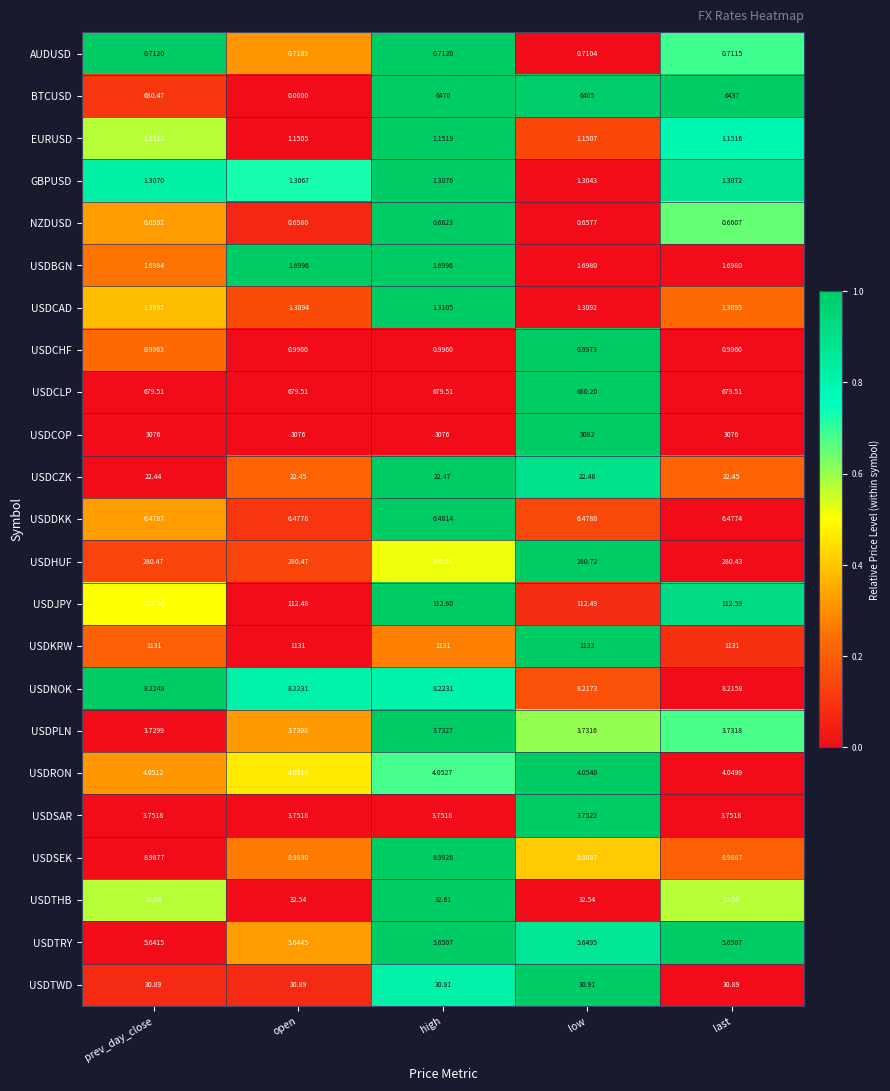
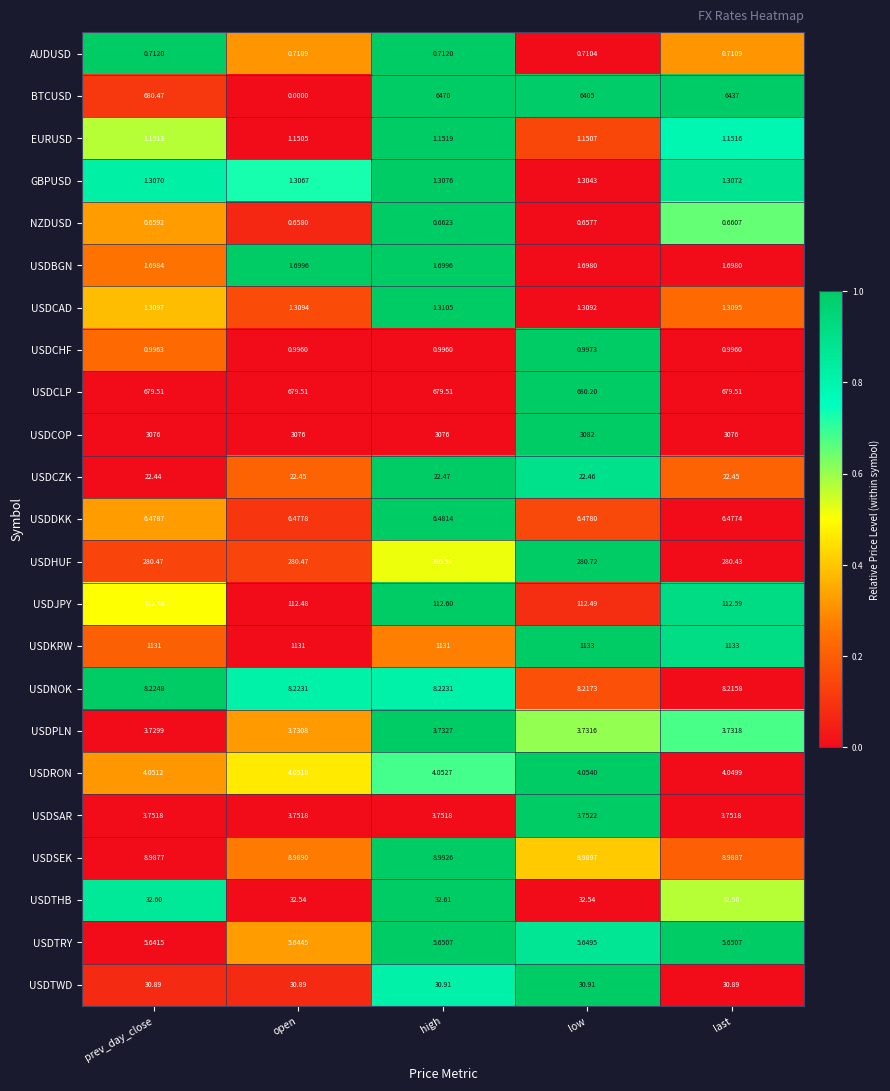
  {
    "AUDUSD": {
      "prev_day_close": 0.7120,
      "open": 0.7109,
      "high": 0.7120,
      "low": 0.7104,
-     "last": 0.7115
+     "last": 0.7109
    },
    "BTCUSD": {
      "prev_day_close": 680.47,
      "open": 0.0000,
      "high": 6470,
      "low": 6405,
      "last": 6437
    },
    "EURUSD": {
      "prev_day_close": 1.1513,
      "open": 1.1505,
      "high": 1.1519,
      "low": 1.1507,
      "last": 1.1516
    },
    "GBPUSD": {
      "prev_day_close": 1.3070,
      "open": 1.3067,
      "high": 1.3076,
      "low": 1.3043,
      "last": 1.3072
    },
    "NZDUSD": {
      "prev_day_close": 0.6592,
      "open": 0.6580,
      "high": 0.6623,
      "low": 0.6577,
      "last": 0.6607
    },
    "USDBGN": {
      "prev_day_close": 1.6984,
      "open": 1.6996,
      "high": 1.6996,
      "low": 1.6980,
      "last": 1.6980
    },
    "USDCAD": {
      "prev_day_close": 1.3097,
      "open": 1.3094,
      "high": 1.3105,
      "low": 1.3092,
      "last": 1.3095
    },
    "USDCHF": {
      "prev_day_close": 0.9963,
      "open": 0.9960,
      "high": 0.9960,
      "low": 0.9973,
      "last": 0.9960
    },
    "USDCLP": {
      "prev_day_close": 679.51,
      "open": 679.51,
      "high": 679.51,
      "low": 680.20,
      "last": 679.51
    },
    "USDCOP": {
      "prev_day_close": 3076,
      "open": 3076,
      "high": 3076,
      "low": 3082,
      "last": 3076
    },
    "USDCZK": {
      "prev_day_close": 22.44,
      "open": 22.45,
      "high": 22.47,
      "low": 22.46,
      "last": 22.45
    },
    "USDDKK": {
      "prev_day_close": 6.4787,
      "open": 6.4778,
      "high": 6.4814,
      "low": 6.4780,
      "last": 6.4774
    },
    "USDHUF": {
      "prev_day_close": 280.47,
      "open": 280.47,
      "high": 280.58,
      "low": 280.72,
      "last": 280.43
    },
    "USDJPY": {
      "prev_day_close": 112.54,
      "open": 112.48,
      "high": 112.60,
      "low": 112.49,
      "last": 112.59
    },
    "USDKRW": {
      "prev_day_close": 1131,
      "open": 1131,
      "high": 1131,
      "low": 1133,
-     "last": 1131
+     "last": 1133
    },
    "USDNOK": {
      "prev_day_close": 8.2248,
      "open": 8.2231,
      "high": 8.2231,
      "low": 8.2173,
      "last": 8.2158
    },
    "USDPLN": {
      "prev_day_close": 3.7299,
      "open": 3.7308,
      "high": 3.7327,
      "low": 3.7316,
      "last": 3.7318
    },
    "USDRON": {
      "prev_day_close": 4.0512,
      "open": 4.0518,
      "high": 4.0527,
      "low": 4.0540,
      "last": 4.0499
    },
    "USDSAR": {
      "prev_day_close": 3.7518,
      "open": 3.7518,
      "high": 3.7518,
      "low": 3.7522,
      "last": 3.7518
    },
    "USDSEK": {
      "prev_day_close": 8.9877,
      "open": 8.9890,
      "high": 8.9926,
      "low": 8.9897,
      "last": 8.9887
    },
    "USDTHB": {
-     "prev_day_close": 32.58,
+     "prev_day_close": 32.60,
      "open": 32.54,
      "high": 32.61,
      "low": 32.54,
      "last": 32.58
    },
    "USDTRY": {
      "prev_day_close": 5.6415,
      "open": 5.6445,
      "high": 5.6507,
      "low": 5.6495,
      "last": 5.6507
    },
    "USDTWD": {
      "prev_day_close": 30.89,
      "open": 30.89,
      "high": 30.91,
      "low": 30.91,
      "last": 30.89
    }
  }
